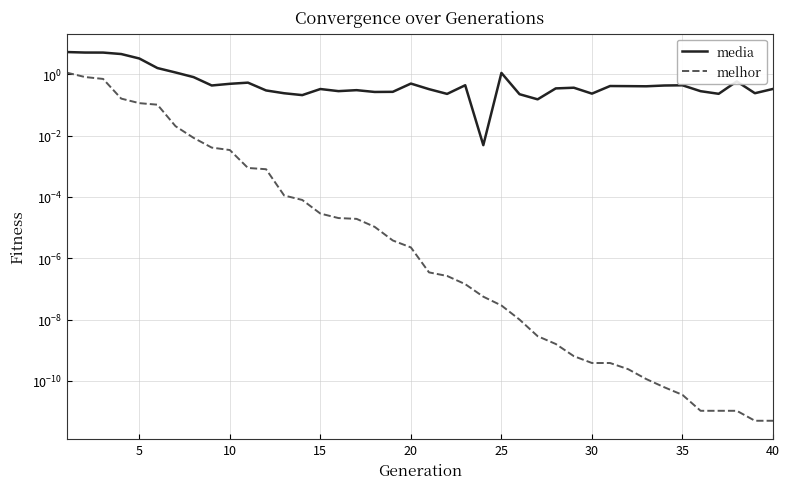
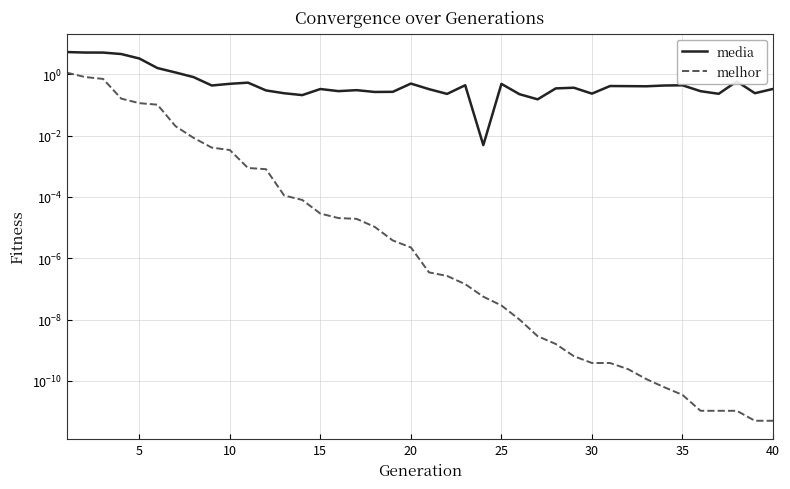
  {
    "media": {
      "5": 3,
      "10": 0.5,
      "15": 0.3,
      "20": 0.5,
-     "25": 1.1,
+     "25": 0.5,
      "30": 0.2,
      "35": 0.4,
      "40": 0.3
    },
    "melhor": {
      "5": 0.1,
      "10": 0.003,
      "15": 0.00003,
      "20": 0.000002,
      "25": 0.00000003,
      "30": 0.0000000004,
      "35": 0.00000000004,
      "40": 0.000000000005
    }
  }
